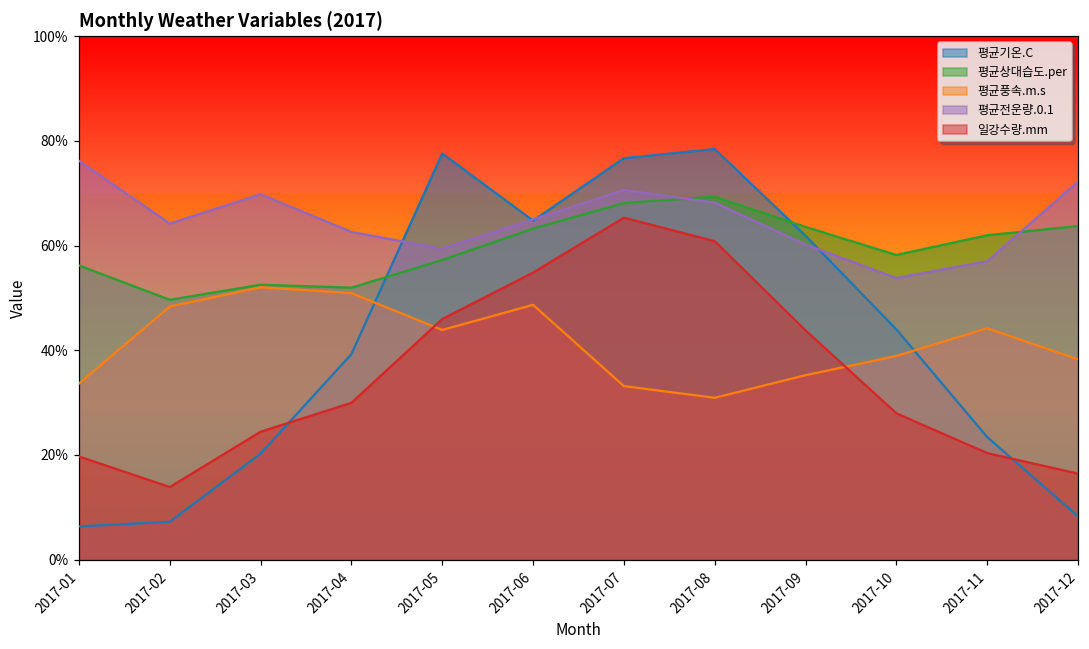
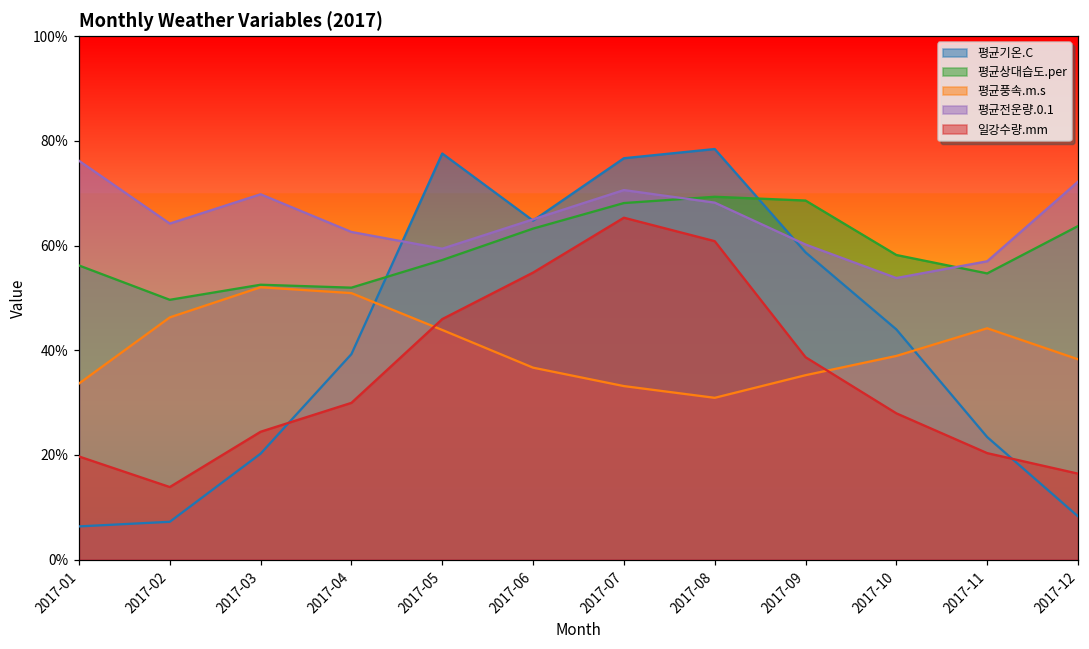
  {
    "평균기온.C": {
      "2017-01": "6%",
      "2017-02": "7%",
      "2017-03": "20%",
      "2017-04": "39%",
      "2017-05": "78%",
      "2017-07": "77%",
      "2017-08": "78%",
-     "2017-09": "62%",
+     "2017-09": "59%",
      "2017-10": "44%",
      "2017-11": "23%",
      "2017-12": "8%"
    },
    "평균상대습도.per": {
      "2017-01": "56%",
      "2017-02": "50%",
      "2017-04": "52%",
      "2017-05": "57%",
      "2017-06": "63%",
      "2017-07": "68%",
      "2017-08": "69%",
-     "2017-09": "64%",
+     "2017-09": "69%",
      "2017-10": "58%",
-     "2017-11": "62%",
+     "2017-11": "55%",
      "2017-12": "64%"
    },
    "평균풍속.m.s": {
      "2017-01": "34%",
-     "2017-02": "48%",
+     "2017-02": "46%",
      "2017-04": "51%",
      "2017-05": "44%",
-     "2017-06": "49%",
+     "2017-06": "37%",
      "2017-07": "33%",
      "2017-08": "31%",
      "2017-09": "35%",
      "2017-10": "39%",
      "2017-11": "44%",
      "2017-12": "38%"
    },
    "평균전운량.0.1": {
      "2017-01": "76%",
      "2017-02": "64%",
      "2017-03": "70%",
      "2017-04": "63%",
      "2017-05": "59%",
      "2017-07": "71%",
      "2017-08": "68%",
      "2017-09": "60%",
      "2017-10": "54%",
      "2017-11": "57%",
      "2017-12": "72%"
    },
    "일강수량.mm": {
      "2017-01": "20%",
      "2017-02": "14%",
      "2017-03": "24%",
      "2017-04": "30%",
      "2017-05": "46%",
      "2017-06": "55%",
      "2017-07": "65%",
      "2017-08": "61%",
-     "2017-09": "44%",
+     "2017-09": "39%",
      "2017-10": "28%",
      "2017-11": "20%",
      "2017-12": "16%"
    }
  }
